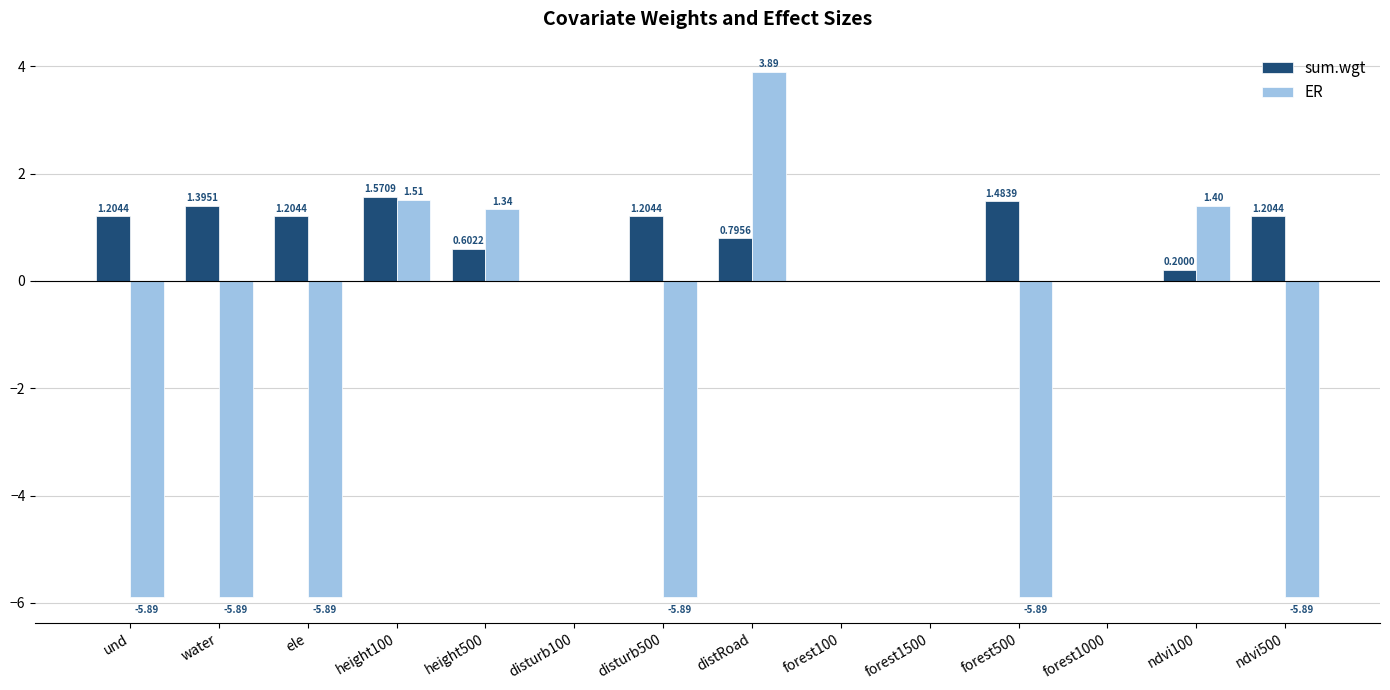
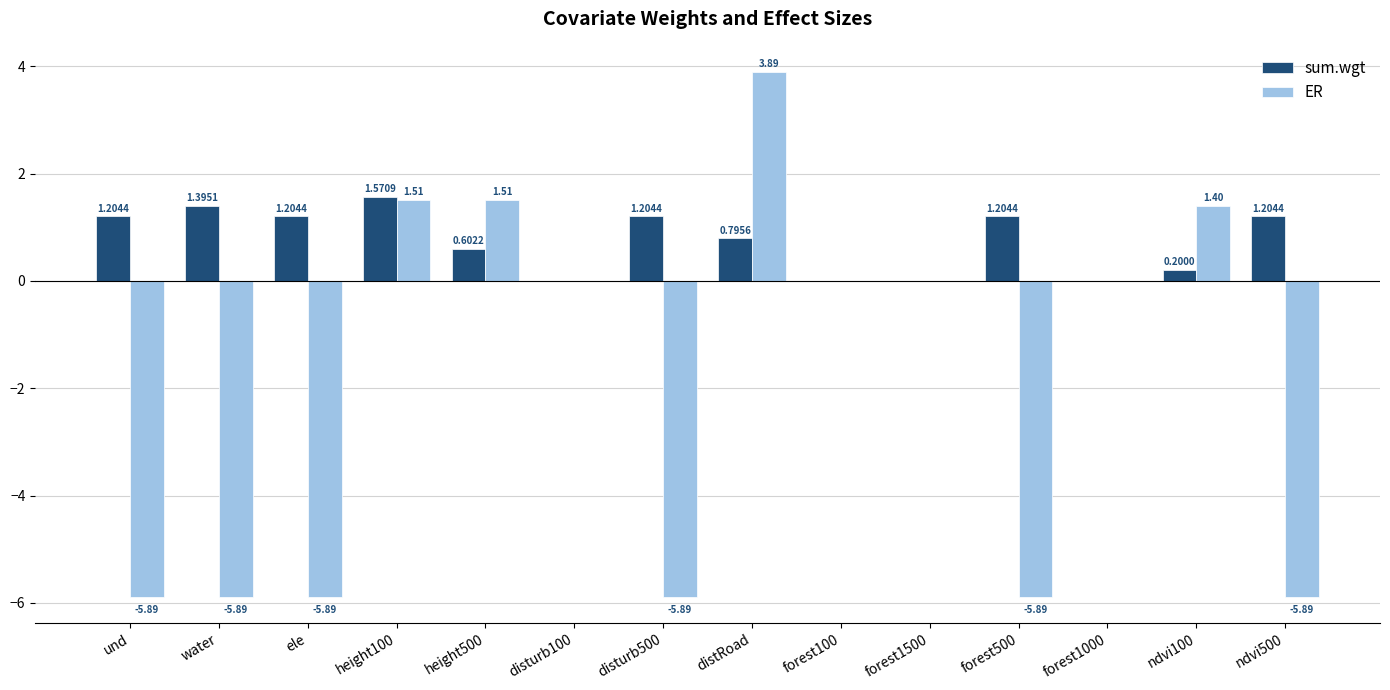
  {
    "sum.wgt": {
      "und": 1.2044,
      "water": 1.3951,
      "ele": 1.2044,
      "height100": 1.5709,
      "height500": 0.6022,
      "disturb500": 1.2044,
      "distRoad": 0.7956,
-     "forest500": 1.4839,
+     "forest500": 1.2044,
      "ndvi100": 0.2000,
      "ndvi500": 1.2044
    },
    "ER": {
      "und": -5.89,
      "water": -5.89,
      "ele": -5.89,
      "height100": 1.51,
-     "height500": 1.34,
+     "height500": 1.51,
      "disturb500": -5.89,
      "distRoad": 3.89,
      "forest500": -5.89,
      "ndvi100": 1.40,
      "ndvi500": -5.89
    }
  }
